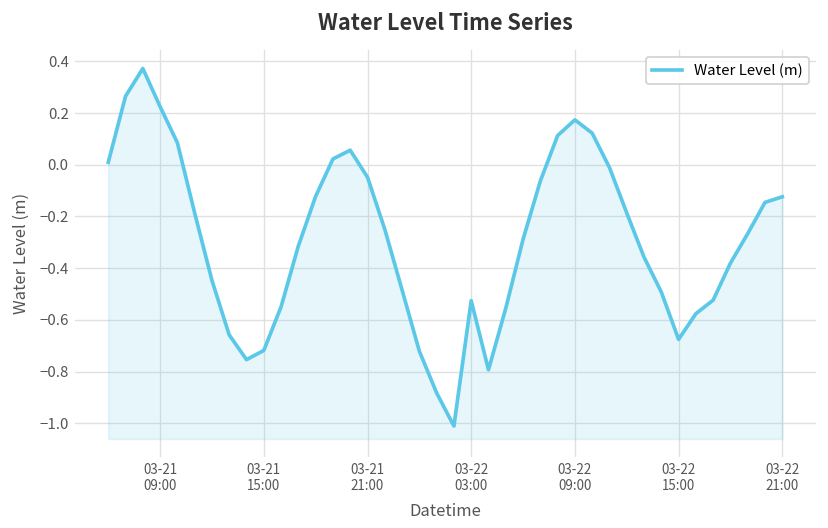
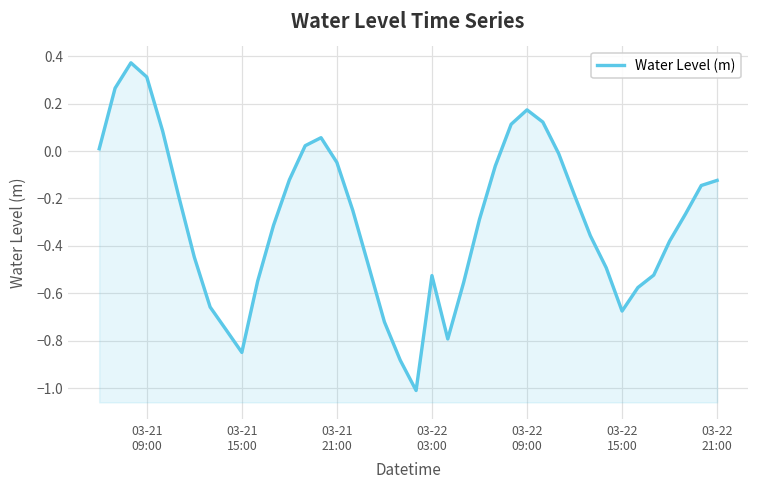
  {
-   "03-21 09:00": 0.22,
-   "03-21 15:00": -0.72,
+   "03-21 09:00": 0.31,
+   "03-21 15:00": -0.85,
    "03-21 21:00": -0.05,
    "03-22 03:00": -0.53,
    "03-22 09:00": 0.17,
    "03-22 15:00": -0.68,
    "03-22 21:00": -0.12
  }
